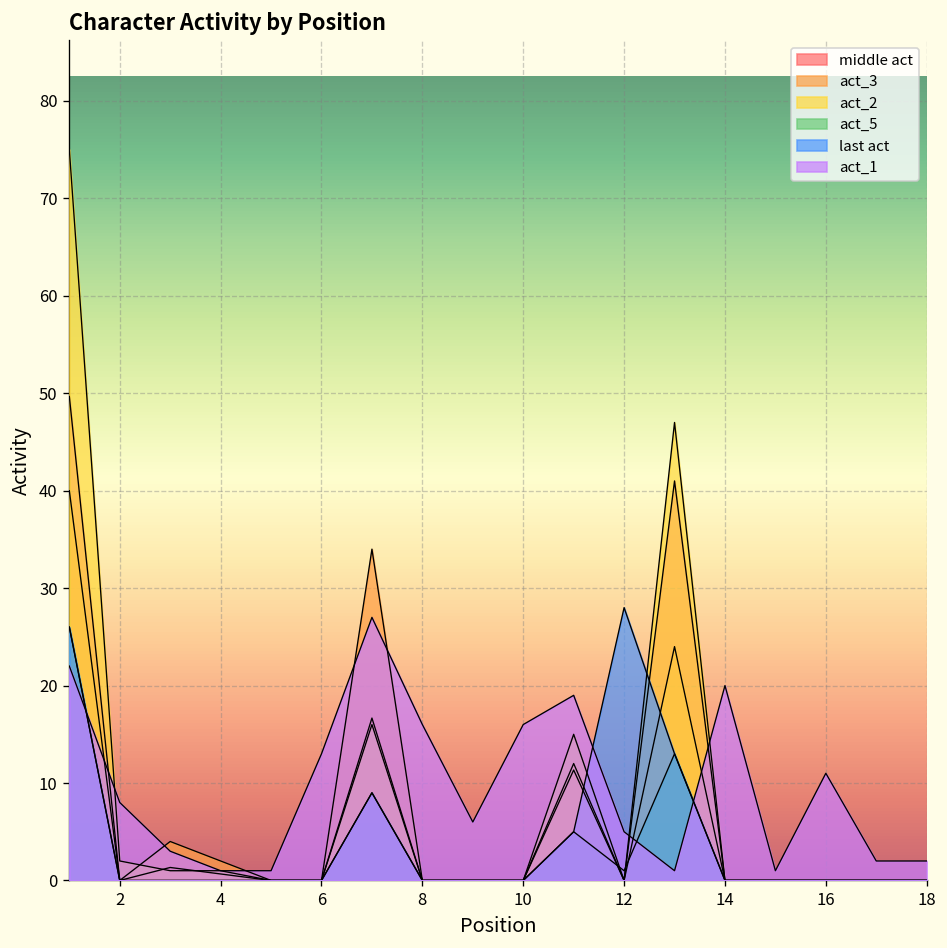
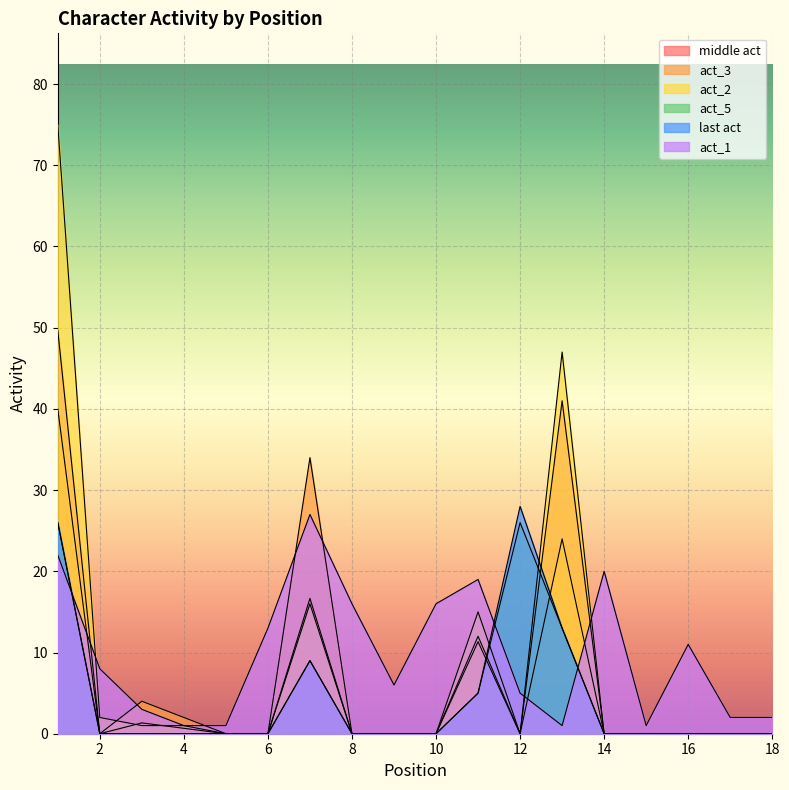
  {
    "middle act": {
      "4": 1
    },
    "act_5": {
-     "12": 1
+     "12": 26
    },
    "last act": {
      "12": 28
    },
    "act_1": {
      "2": 8,
      "6": 13,
      "8": 16,
      "10": 16,
      "12": 5,
      "14": 20,
      "16": 11,
      "18": 2
    }
  }
